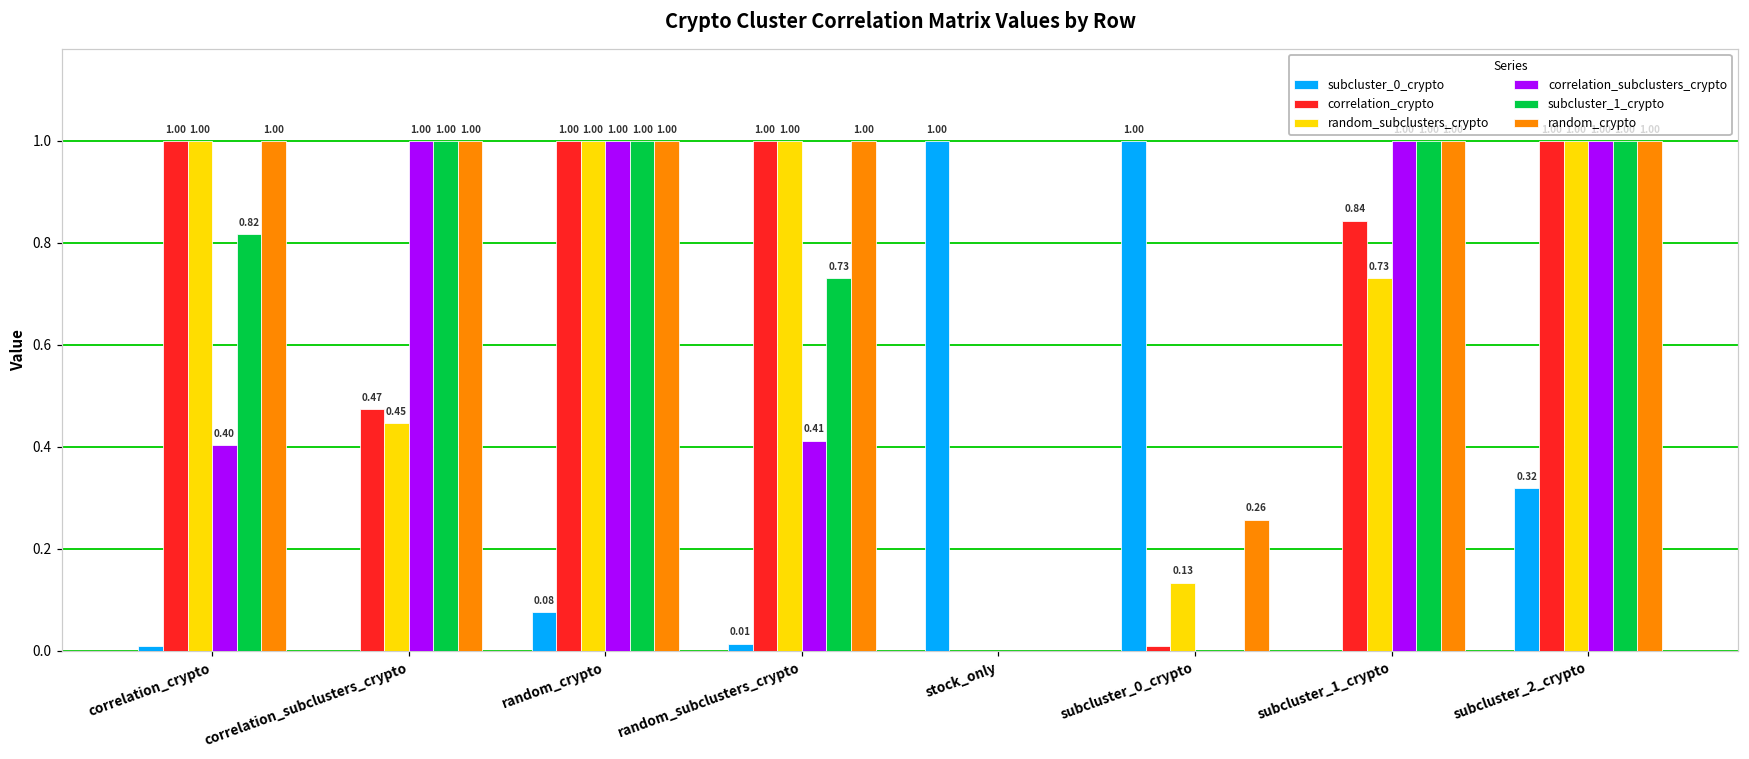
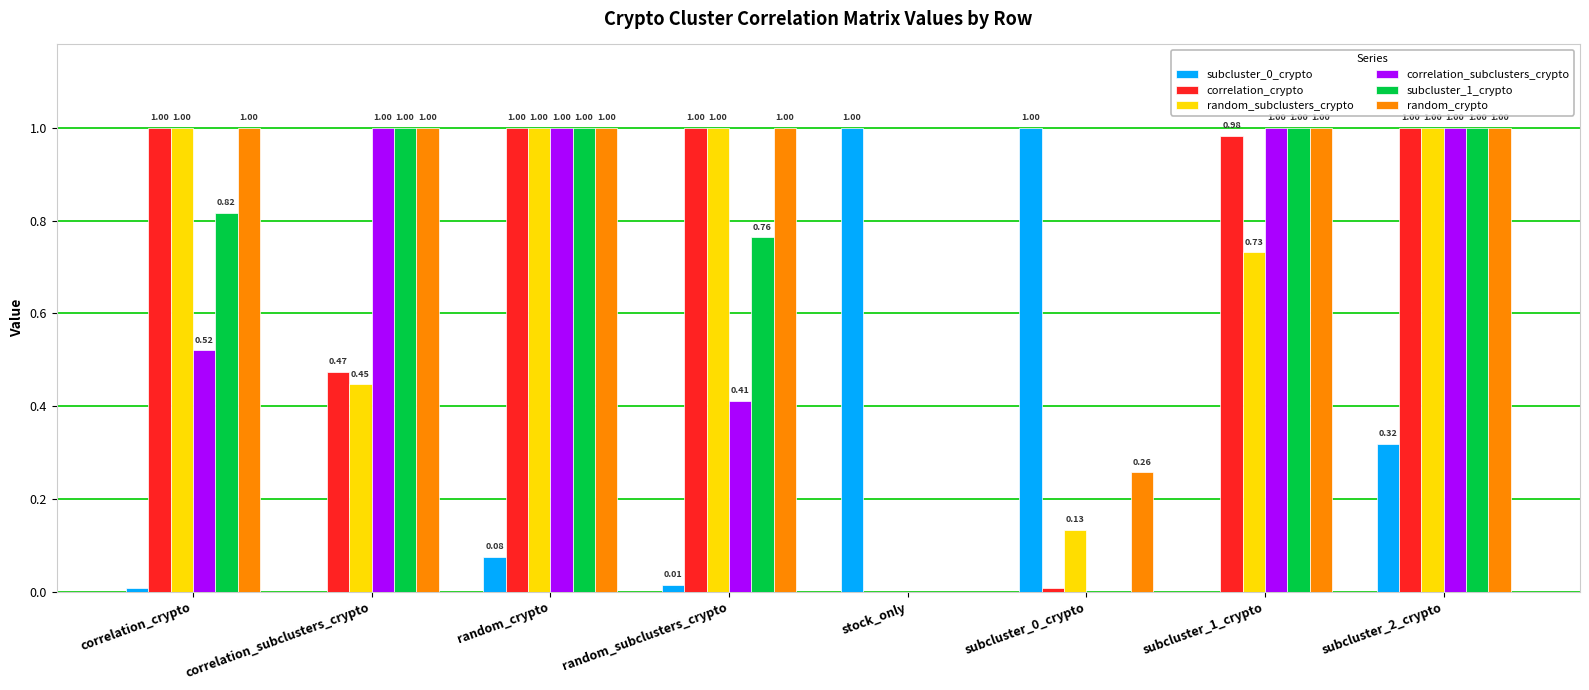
  {
    "subcluster_0_crypto": {
      "random_crypto": 0.08,
      "random_subclusters_crypto": 0.01,
      "stock_only": 1.00,
      "subcluster_0_crypto": 1.00,
      "subcluster_2_crypto": 0.32
    },
    "correlation_crypto": {
      "correlation_crypto": 1.00,
      "correlation_subclusters_crypto": 0.47,
      "random_crypto": 1.00,
      "random_subclusters_crypto": 1.00,
-     "subcluster_1_crypto": 0.84
+     "subcluster_1_crypto": 0.98
    },
    "random_subclusters_crypto": {
      "correlation_crypto": 1.00,
      "correlation_subclusters_crypto": 0.45,
      "random_crypto": 1.00,
      "random_subclusters_crypto": 1.00,
      "subcluster_0_crypto": 0.13,
      "subcluster_1_crypto": 0.73
    },
    "correlation_subclusters_crypto": {
-     "correlation_crypto": 0.40,
+     "correlation_crypto": 0.52,
      "correlation_subclusters_crypto": 1.00,
      "random_crypto": 1.00,
      "random_subclusters_crypto": 0.41
    },
    "subcluster_1_crypto": {
      "correlation_crypto": 0.82,
      "correlation_subclusters_crypto": 1.00,
      "random_crypto": 1.00,
-     "random_subclusters_crypto": 0.73
+     "random_subclusters_crypto": 0.76
    },
    "random_crypto": {
      "correlation_crypto": 1.00,
      "correlation_subclusters_crypto": 1.00,
      "random_crypto": 1.00,
      "random_subclusters_crypto": 1.00,
      "subcluster_0_crypto": 0.26
    }
  }
